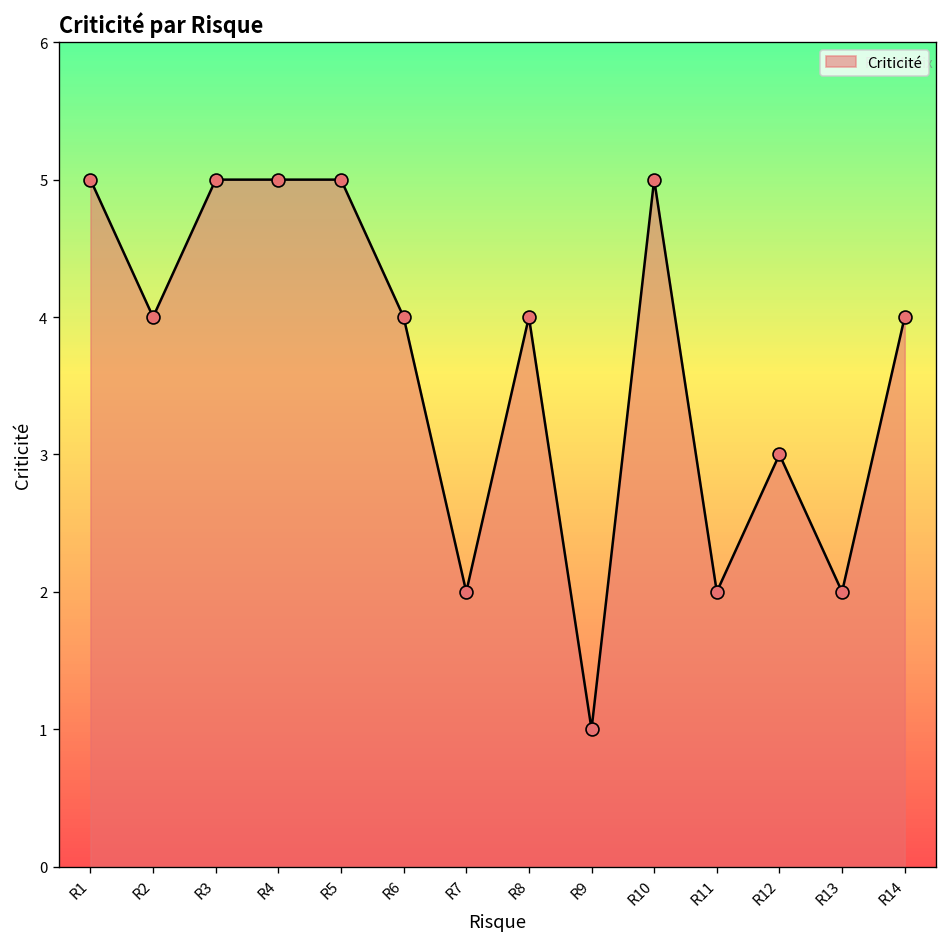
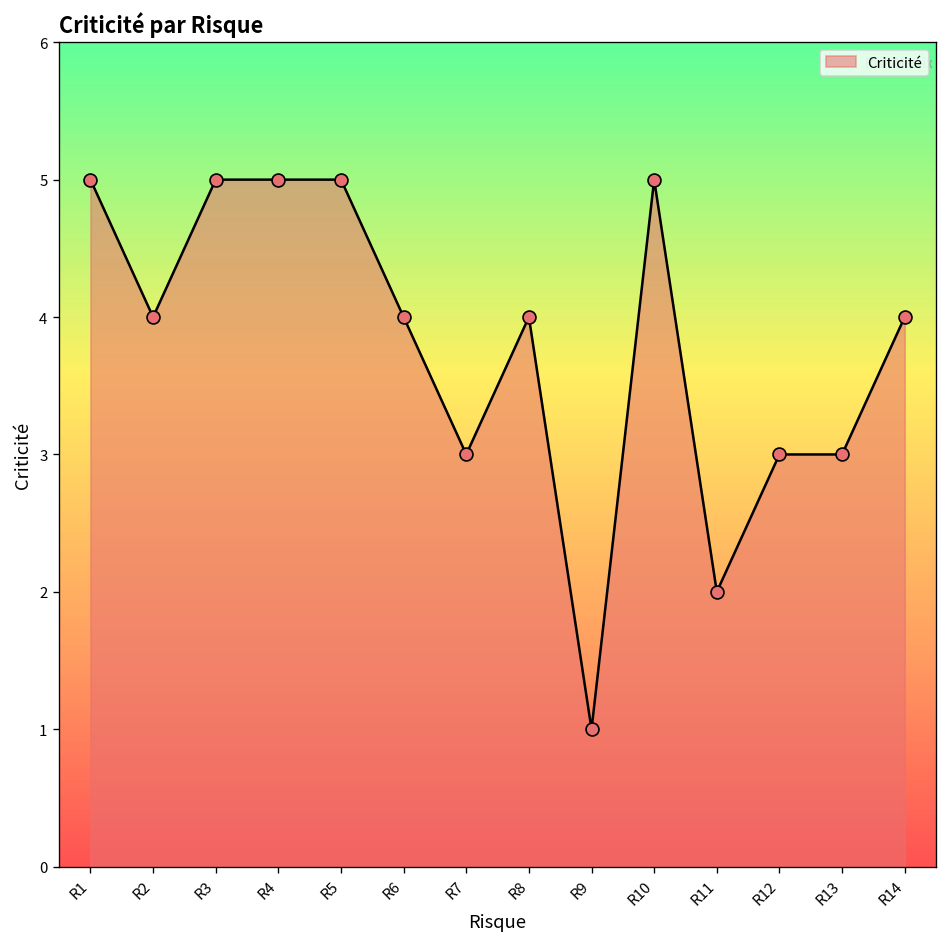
  {
    "R1": 5,
    "R2": 4,
    "R3": 5,
    "R4": 5,
    "R5": 5,
    "R6": 4,
-   "R7": 2,
+   "R7": 3,
    "R8": 4,
    "R9": 1,
    "R10": 5,
    "R11": 2,
    "R12": 3,
-   "R13": 2,
+   "R13": 3,
    "R14": 4
  }
